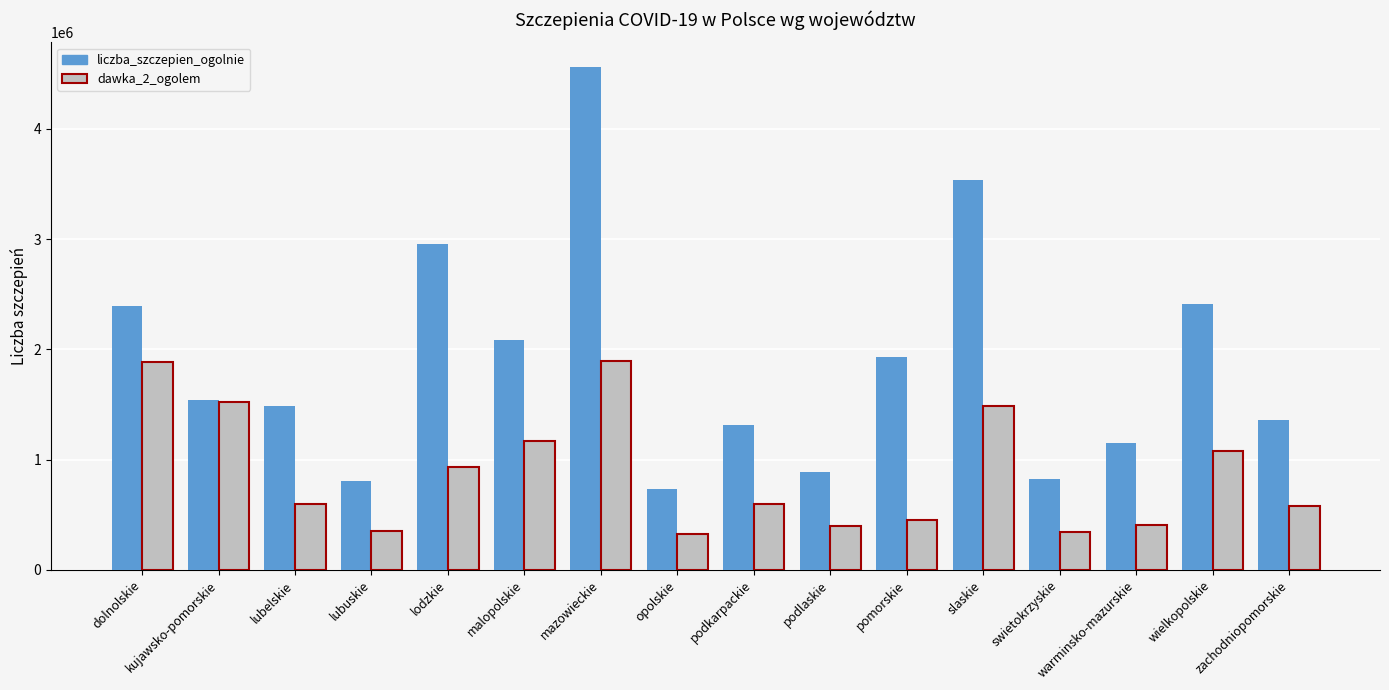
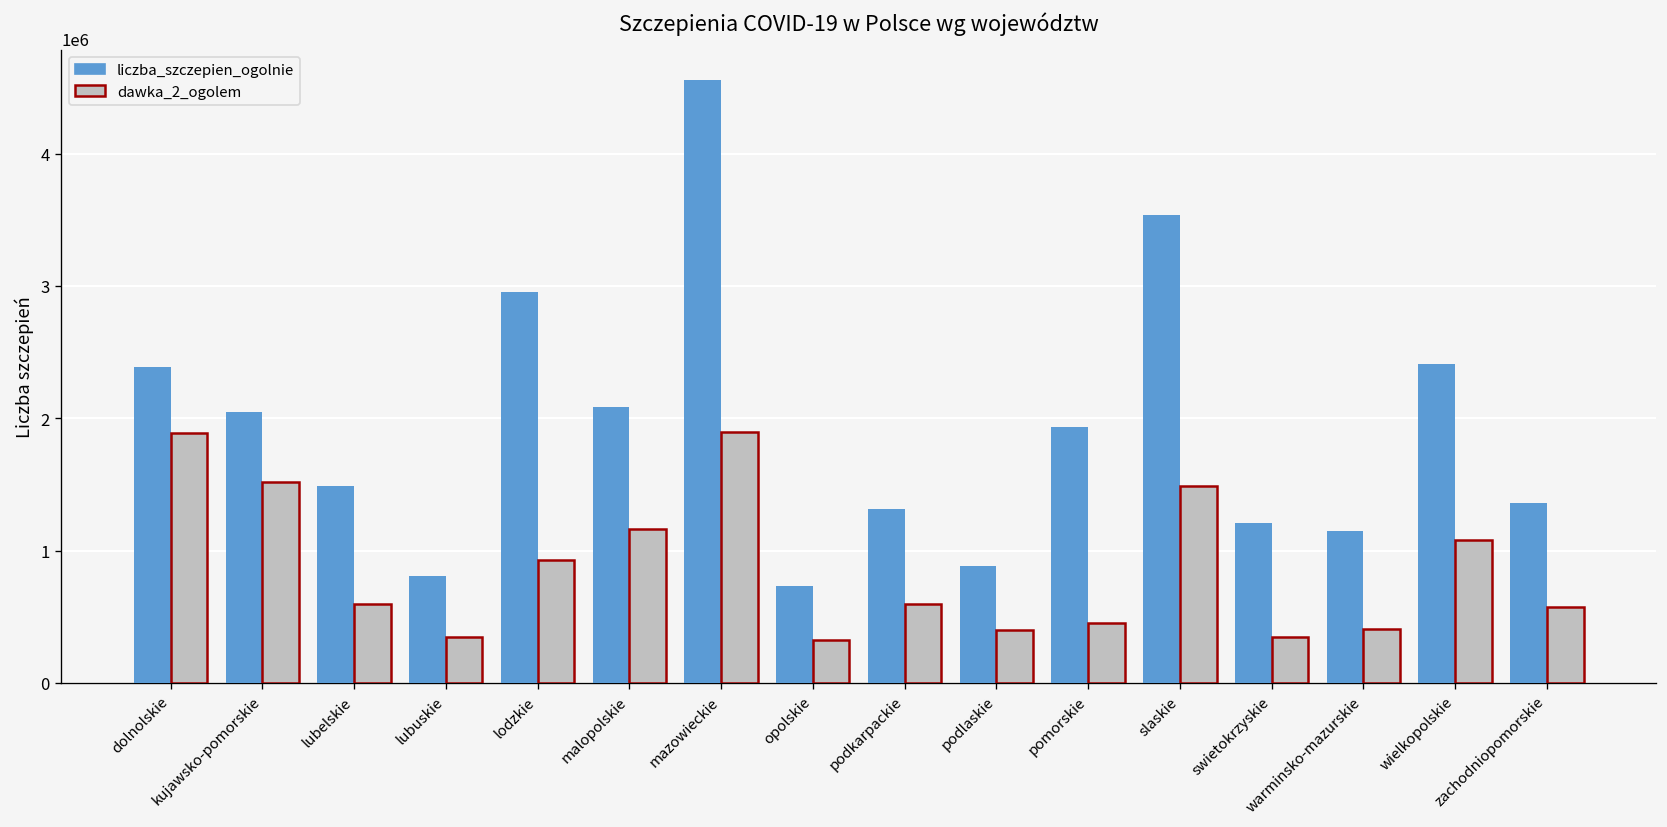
  {
    "liczba_szczepien_ogolnie": {
      "dolnolskie": 2390000,
-     "kujawsko-pomorskie": 1540000,
+     "kujawsko-pomorskie": 2050000,
      "lubelskie": 1490000,
      "lubuskie": 810000,
      "lodzkie": 2950000,
      "malopolskie": 2090000,
      "mazowieckie": 4560000,
      "opolskie": 730000,
      "podkarpackie": 1320000,
      "podlaskie": 880000,
      "pomorskie": 1930000,
      "slaskie": 3540000,
-     "swietokrzyskie": 830000,
+     "swietokrzyskie": 1210000,
      "warminsko-mazurskie": 1150000,
      "wielkopolskie": 2410000,
      "zachodniopomorskie": 1360000
    },
    "dawka_2_ogolem": {
      "dolnolskie": 1890000,
      "kujawsko-pomorskie": 1520000,
      "lubelskie": 600000,
      "lubuskie": 350000,
      "lodzkie": 930000,
      "malopolskie": 1170000,
      "mazowieckie": 1900000,
      "opolskie": 320000,
      "podkarpackie": 600000,
      "podlaskie": 400000,
      "pomorskie": 450000,
      "slaskie": 1490000,
      "swietokrzyskie": 350000,
      "warminsko-mazurskie": 410000,
      "wielkopolskie": 1080000,
      "zachodniopomorskie": 580000
    }
  }
